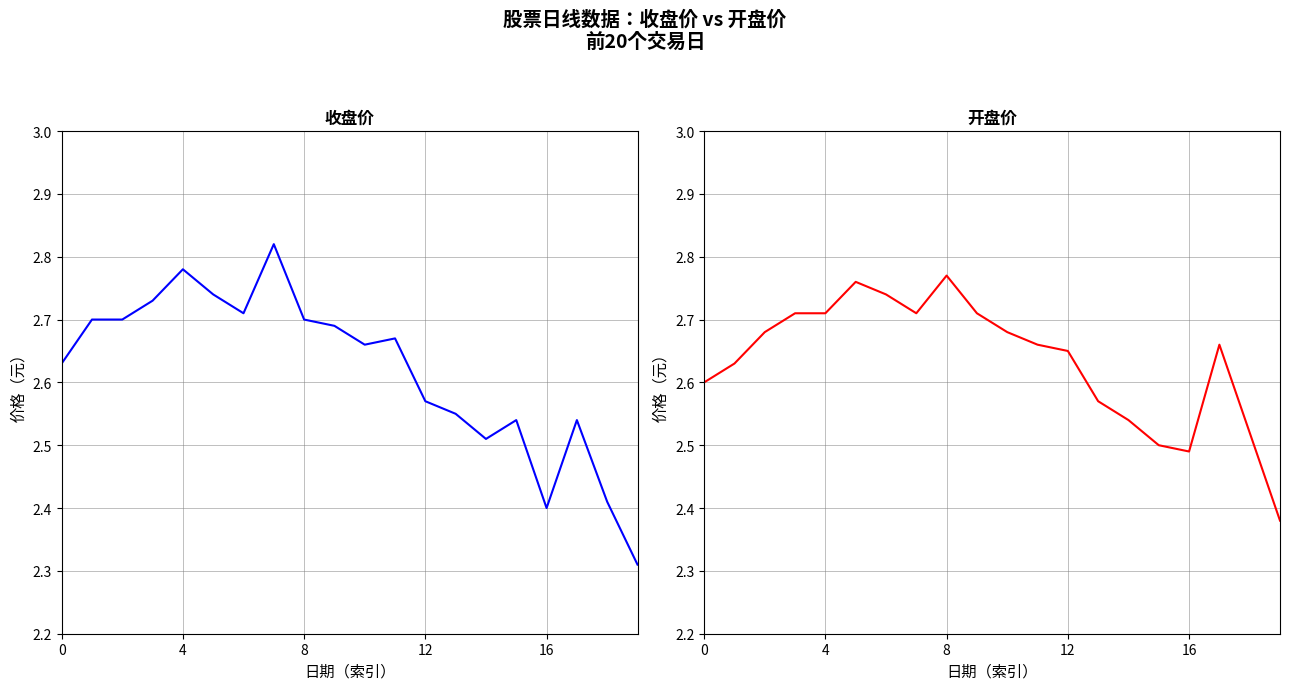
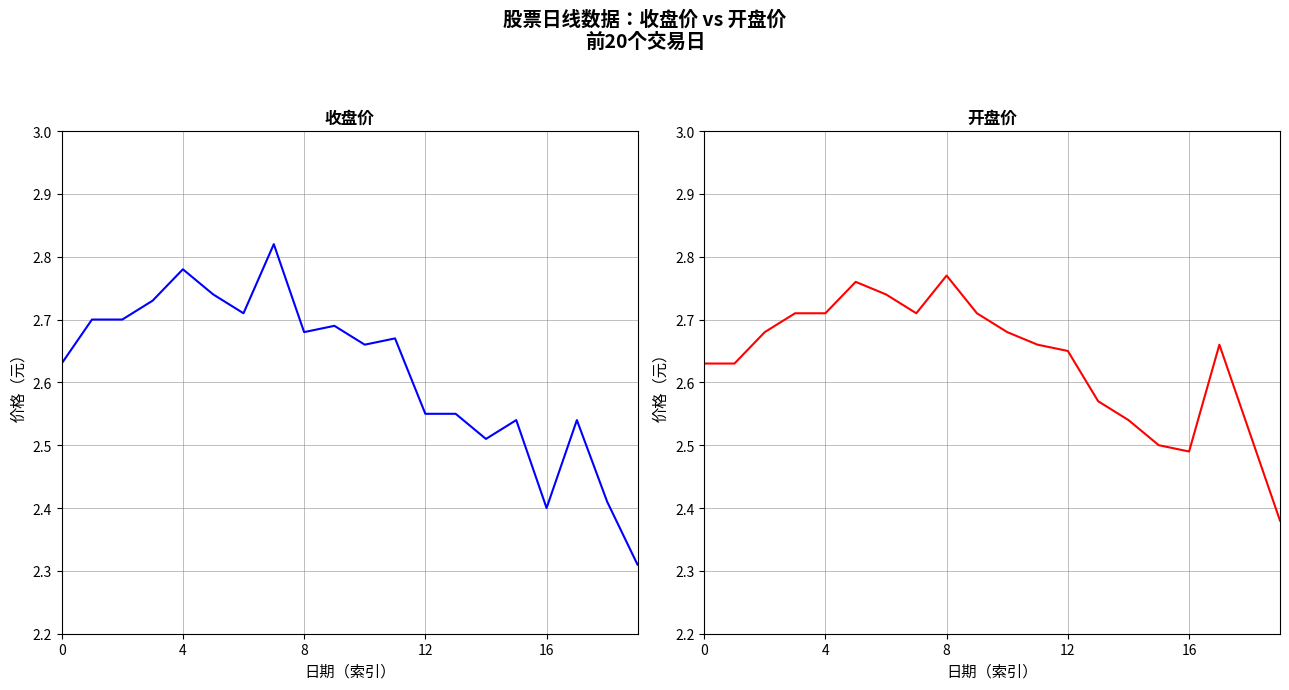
  {
    "收盘价": {
      "0": 2.63,
      "4": 2.78,
-     "8": 2.70,
-     "12": 2.57,
+     "8": 2.68,
+     "12": 2.55,
      "16": 2.40
    },
    "开盘价": {
-     "0": 2.60,
+     "0": 2.63,
      "4": 2.71,
      "8": 2.77,
      "12": 2.65,
      "16": 2.49
    }
  }
